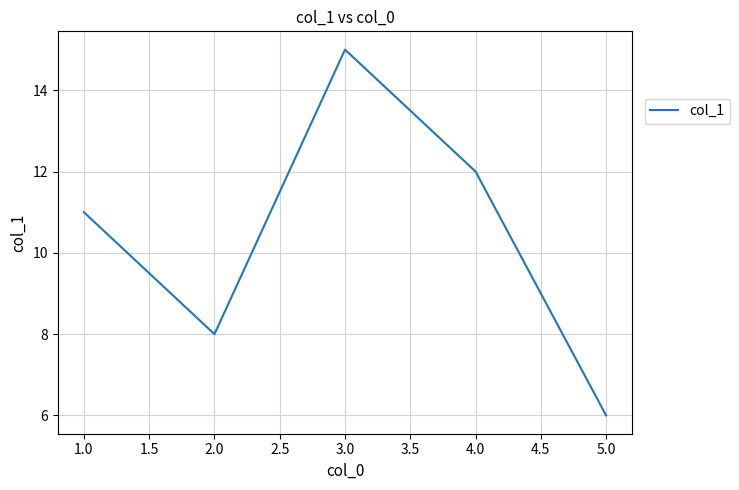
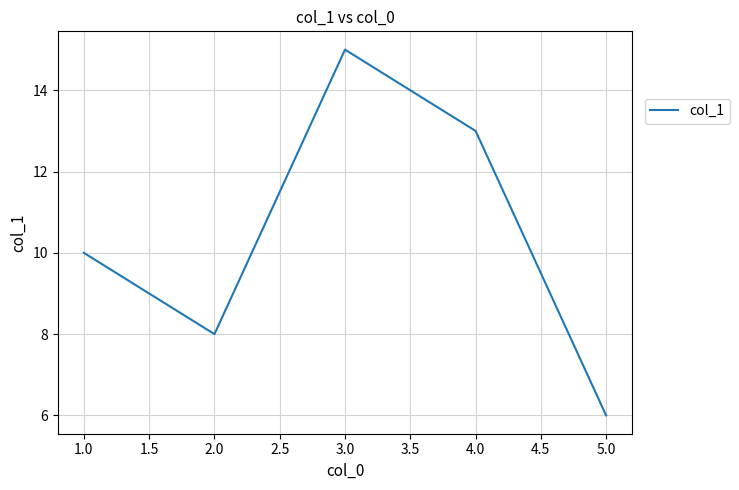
  {
-   "1.0": 11,
+   "1.0": 10,
    "2.0": 8,
    "3.0": 15,
-   "4.0": 12,
+   "4.0": 13,
    "5.0": 6
  }
